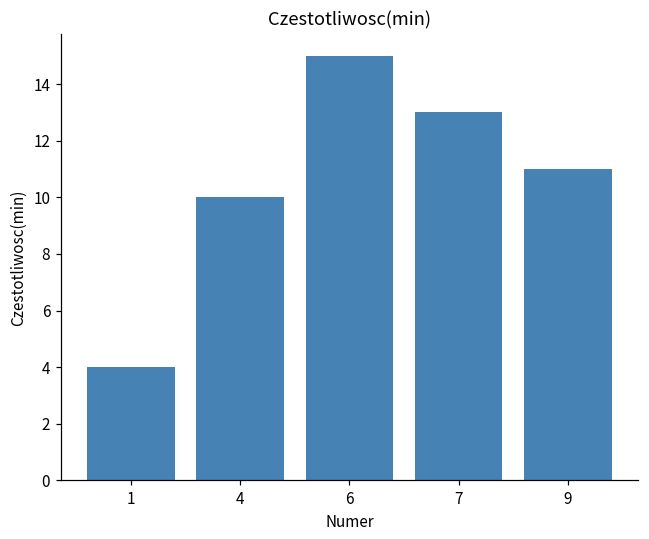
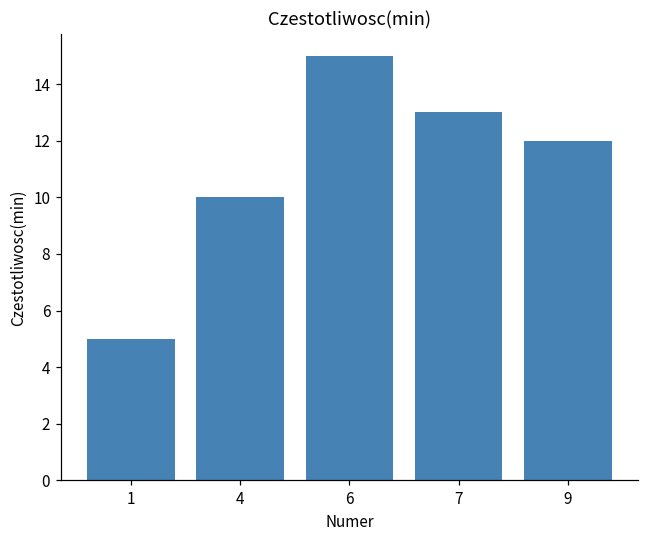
  {
-   "1": 4,
+   "1": 5,
    "4": 10,
    "6": 15,
    "7": 13,
-   "9": 11
+   "9": 12
  }
